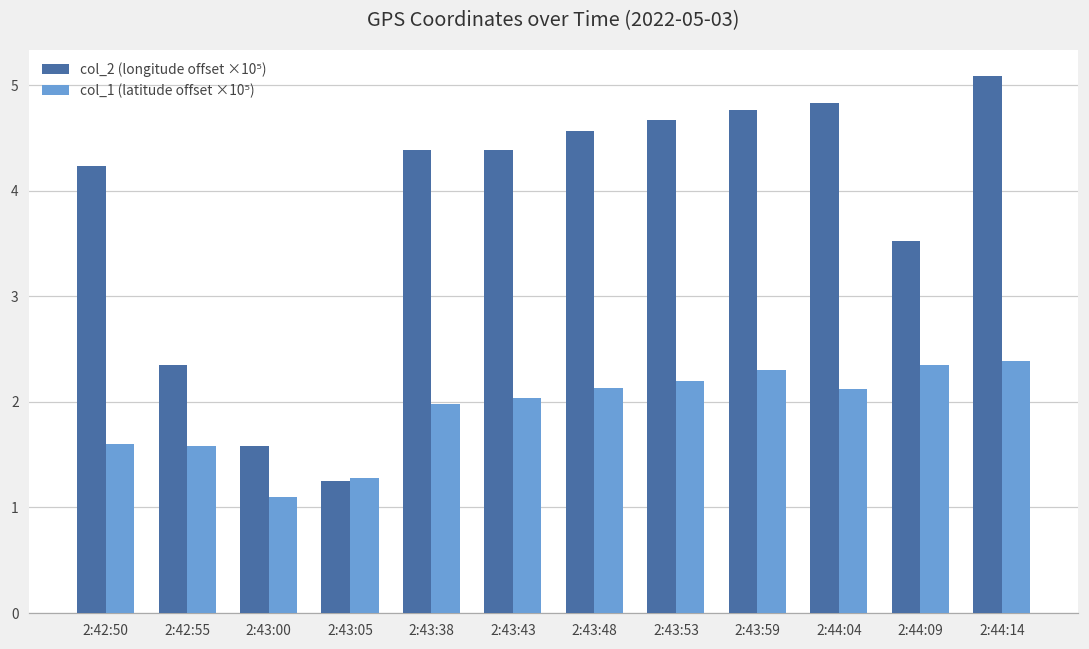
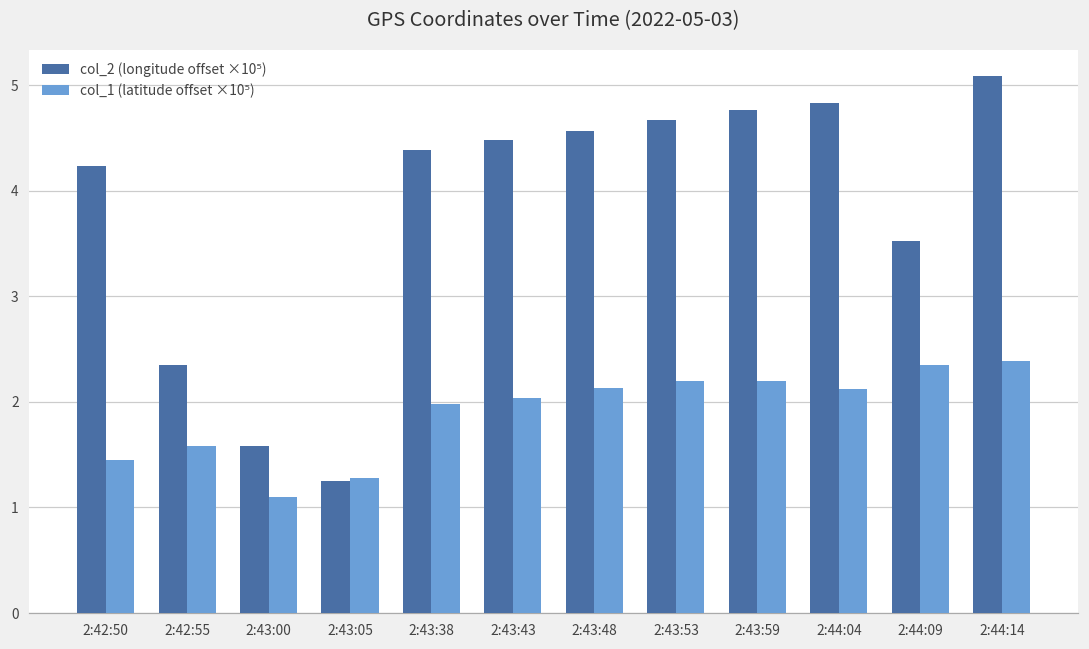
  {
    "col_2 (longitude offset ×10⁵)": {
      "2:42:50": 4.2,
      "2:42:55": 2.3,
      "2:43:00": 1.6,
      "2:43:05": 1.2,
      "2:43:38": 4.4,
-     "2:43:43": 4.4,
+     "2:43:43": 4.5,
      "2:43:48": 4.6,
      "2:43:53": 4.7,
      "2:43:59": 4.8,
      "2:44:04": 4.8,
      "2:44:09": 3.5,
      "2:44:14": 5.1
    },
    "col_1 (latitude offset ×10⁵)": {
-     "2:42:50": 1.6,
+     "2:42:50": 1.4,
      "2:42:55": 1.6,
      "2:43:00": 1.1,
      "2:43:05": 1.3,
      "2:43:38": 2.0,
      "2:43:43": 2.0,
      "2:43:48": 2.1,
      "2:43:53": 2.2,
-     "2:43:59": 2.3,
+     "2:43:59": 2.2,
      "2:44:04": 2.1,
      "2:44:09": 2.3,
      "2:44:14": 2.4
    }
  }
